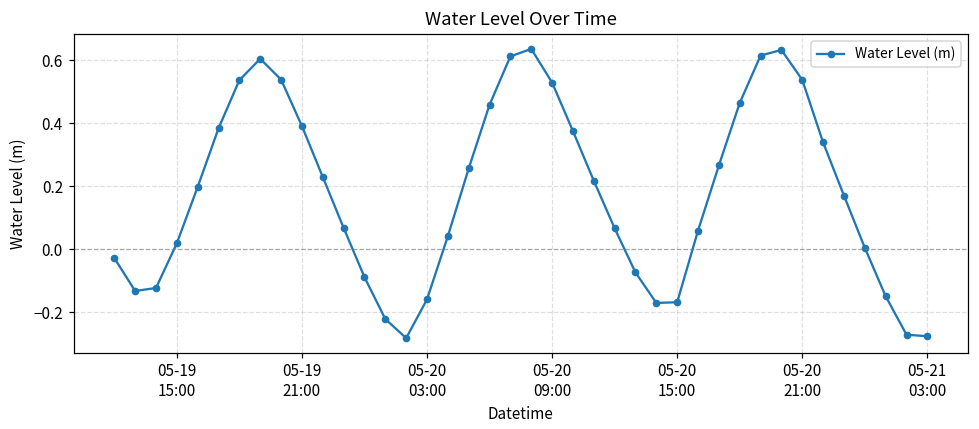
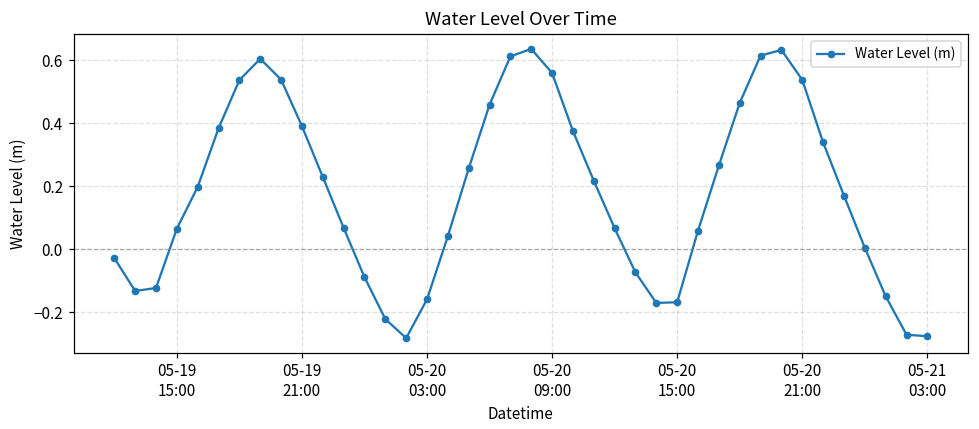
  {
-   "05-19 15:00": 0.02,
+   "05-19 15:00": 0.06,
    "05-19 21:00": 0.39,
    "05-20 03:00": -0.16,
-   "05-20 09:00": 0.53,
+   "05-20 09:00": 0.56,
    "05-20 15:00": -0.17,
    "05-20 21:00": 0.54,
    "05-21 03:00": -0.28
  }
